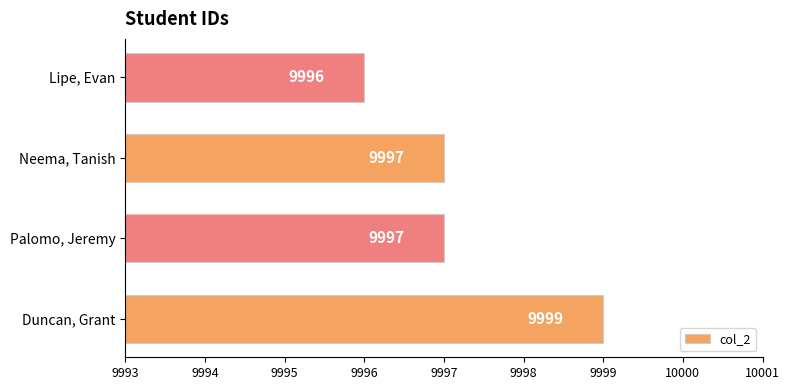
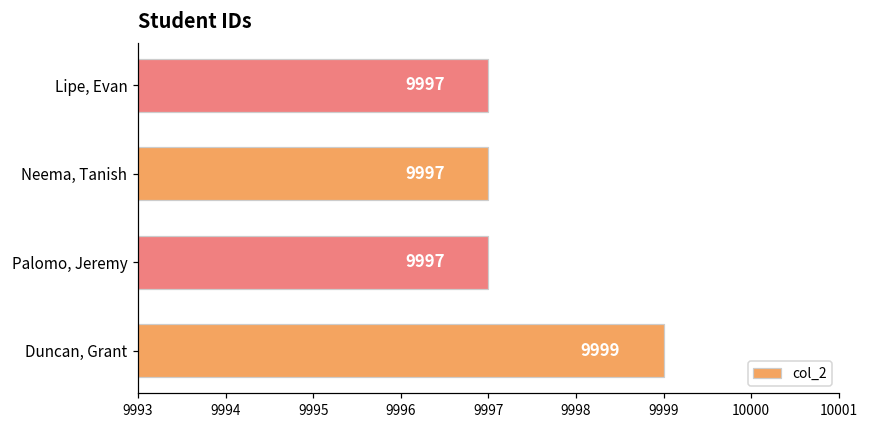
  {
-   "Lipe, Evan": 9996,
+   "Lipe, Evan": 9997,
    "Neema, Tanish": 9997,
    "Palomo, Jeremy": 9997,
    "Duncan, Grant": 9999
  }
